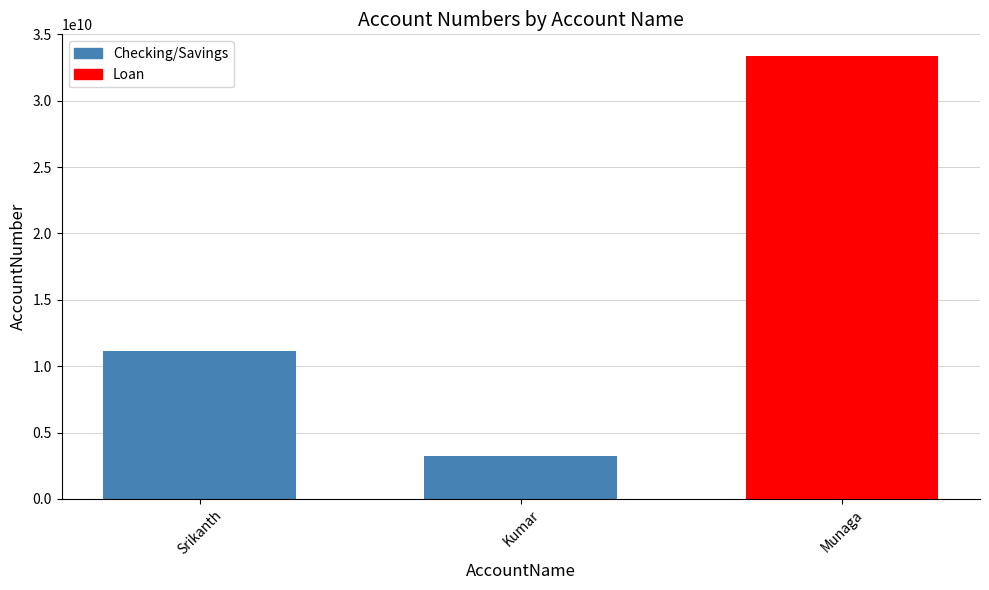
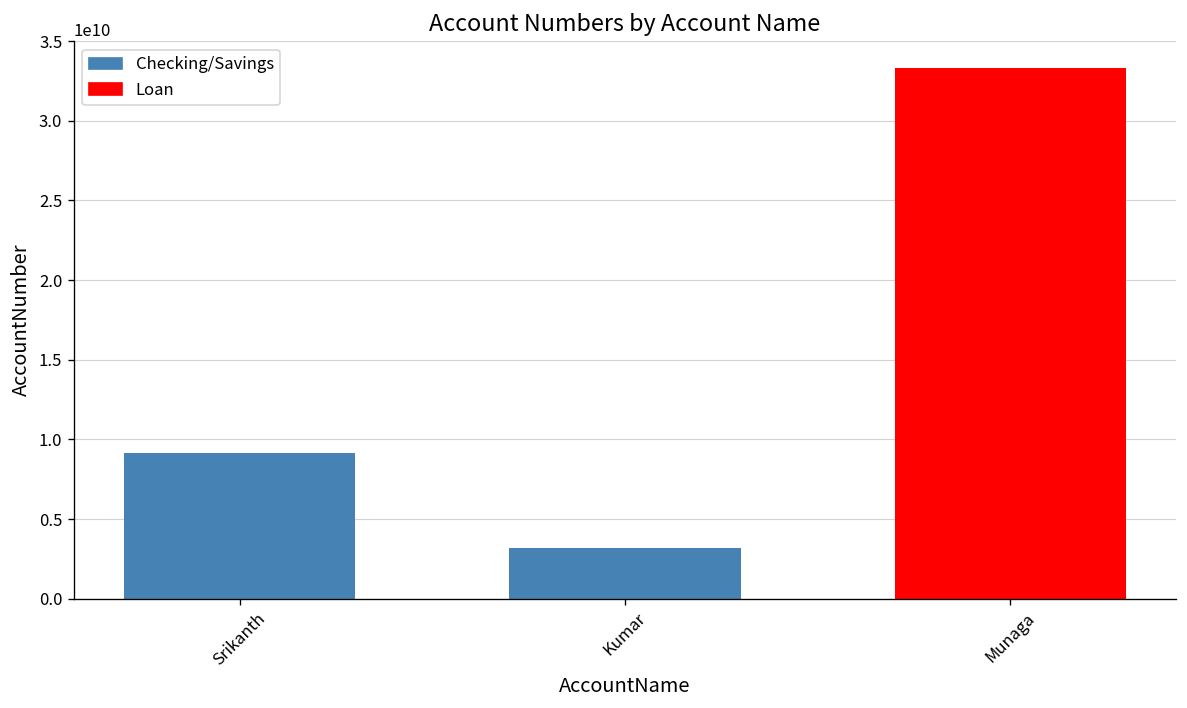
  {
-   "Srikanth": 11100000000,
+   "Srikanth": 9200000000,
    "Kumar": 3200000000,
    "Munaga": 33300000000
  }
